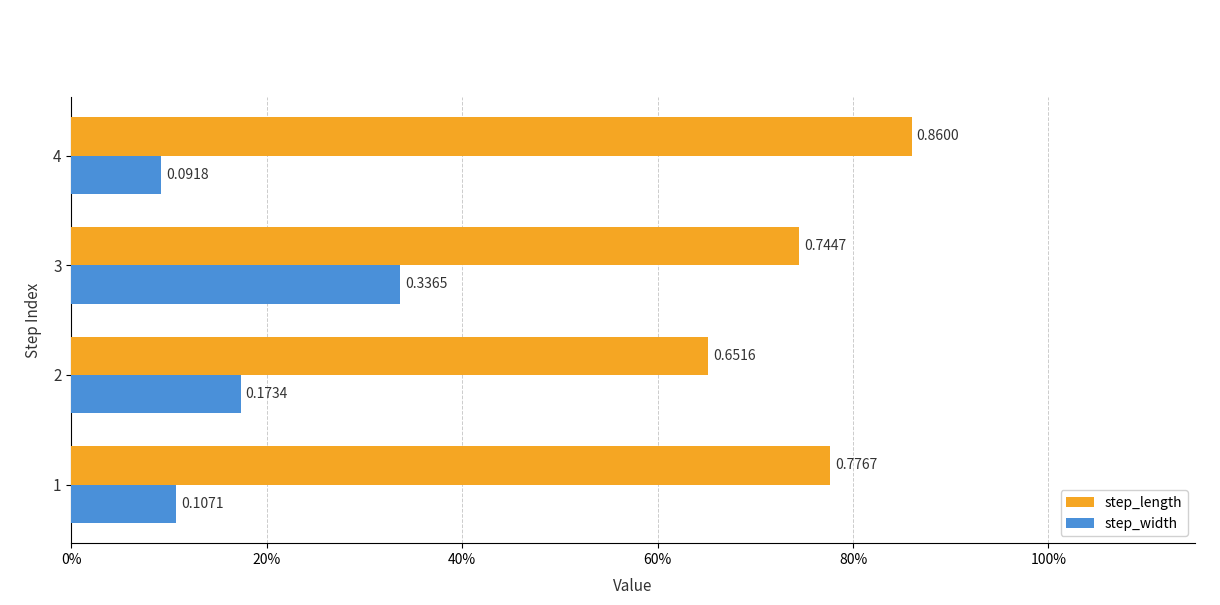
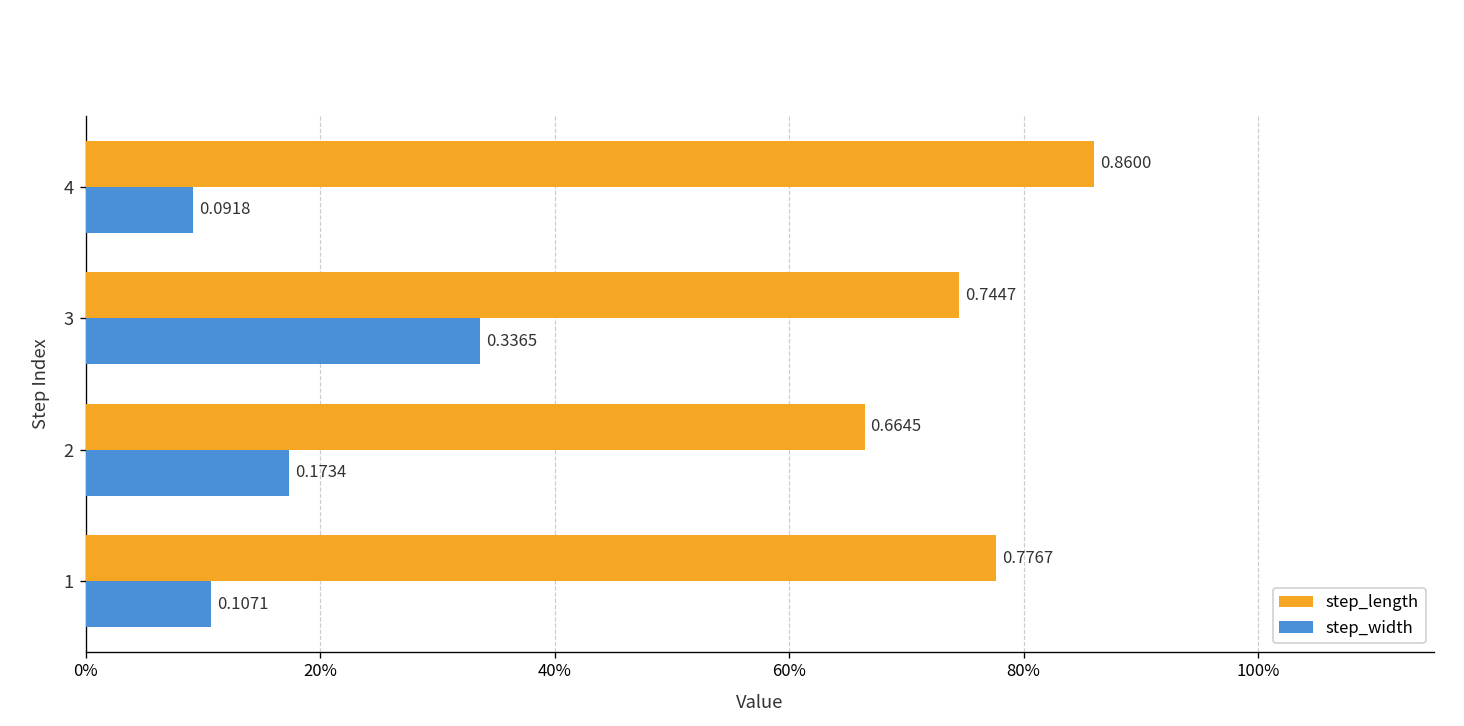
  {
    "step_length": {
      "4": 0.8600,
      "3": 0.7447,
-     "2": 0.6516,
+     "2": 0.6645,
      "1": 0.7767
    },
    "step_width": {
      "4": 0.0918,
      "3": 0.3365,
      "2": 0.1734,
      "1": 0.1071
    }
  }
